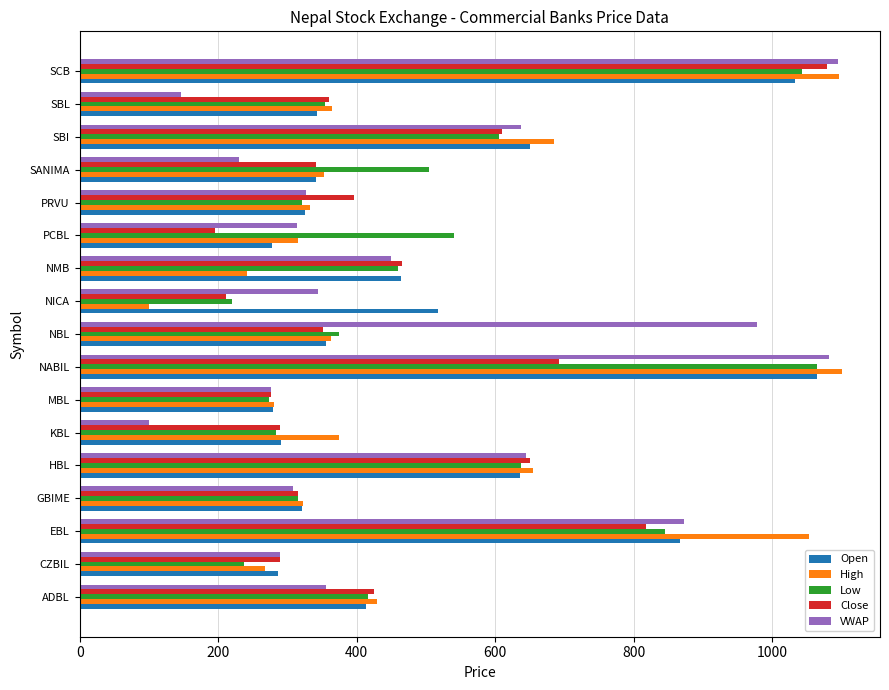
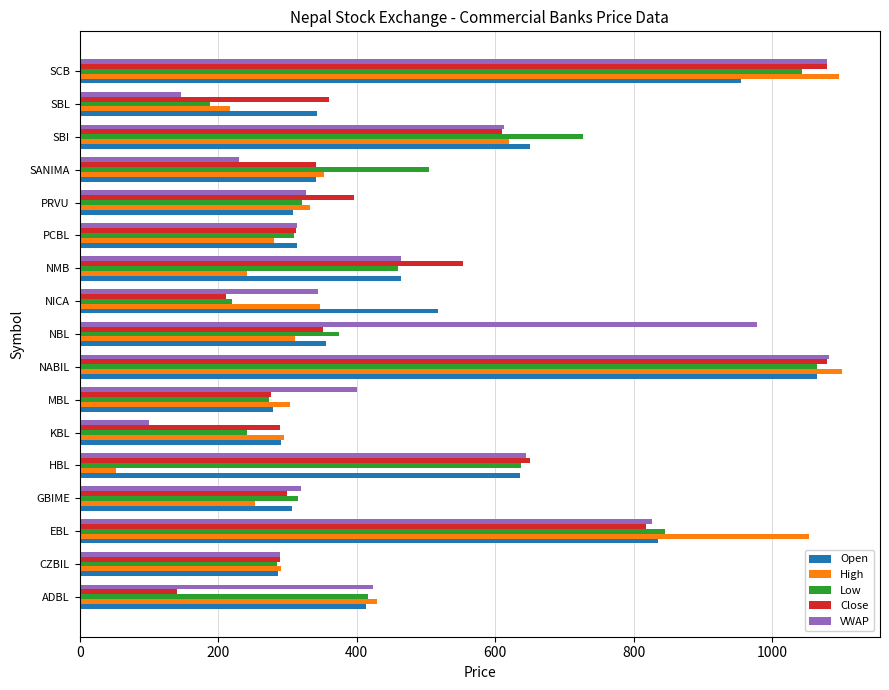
  {
    "Open": {
-     "SCB": 1030,
+     "SCB": 960,
      "SBL": 340,
      "SBI": 650,
      "SANIMA": 340,
-     "PRVU": 330,
-     "PCBL": 280,
+     "PRVU": 310,
+     "PCBL": 310,
      "NMB": 460,
      "NICA": 520,
      "NBL": 360,
      "NABIL": 1070,
      "MBL": 280,
      "KBL": 290,
      "HBL": 640,
-     "GBIME": 320,
-     "EBL": 870,
+     "GBIME": 310,
+     "EBL": 840,
      "CZBIL": 290,
      "ADBL": 410
    },
    "High": {
      "SCB": 1100,
-     "SBL": 360,
-     "SBI": 690,
+     "SBL": 220,
+     "SBI": 620,
      "SANIMA": 350,
      "PRVU": 330,
-     "PCBL": 320,
+     "PCBL": 280,
      "NMB": 240,
-     "NICA": 100,
-     "NBL": 360,
+     "NICA": 350,
+     "NBL": 310,
      "NABIL": 1100,
-     "MBL": 280,
-     "KBL": 370,
-     "HBL": 660,
-     "GBIME": 320,
+     "MBL": 300,
+     "KBL": 300,
+     "HBL": 50,
+     "GBIME": 250,
      "EBL": 1050,
-     "CZBIL": 270,
+     "CZBIL": 290,
      "ADBL": 430
    },
    "Low": {
      "SCB": 1040,
-     "SBL": 360,
-     "SBI": 610,
+     "SBL": 190,
+     "SBI": 730,
      "SANIMA": 510,
      "PRVU": 320,
-     "PCBL": 540,
+     "PCBL": 310,
      "NMB": 460,
      "NICA": 220,
      "NBL": 380,
      "NABIL": 1070,
      "MBL": 270,
-     "KBL": 280,
+     "KBL": 240,
      "HBL": 640,
      "GBIME": 320,
      "EBL": 850,
-     "CZBIL": 240,
+     "CZBIL": 290,
      "ADBL": 420
    },
    "Close": {
      "SCB": 1080,
      "SBL": 360,
      "SBI": 610,
      "SANIMA": 340,
      "PRVU": 400,
-     "PCBL": 200,
-     "NMB": 470,
+     "PCBL": 310,
+     "NMB": 550,
      "NICA": 210,
      "NBL": 350,
-     "NABIL": 690,
+     "NABIL": 1080,
      "MBL": 280,
      "KBL": 290,
      "HBL": 650,
-     "GBIME": 320,
+     "GBIME": 300,
      "EBL": 820,
      "CZBIL": 290,
-     "ADBL": 430
+     "ADBL": 140
    },
    "VWAP": {
-     "SCB": 1100,
+     "SCB": 1080,
      "SBL": 150,
-     "SBI": 640,
+     "SBI": 610,
      "SANIMA": 230,
      "PRVU": 330,
      "PCBL": 310,
-     "NMB": 450,
+     "NMB": 460,
      "NICA": 340,
      "NBL": 980,
      "NABIL": 1080,
-     "MBL": 280,
+     "MBL": 400,
      "KBL": 100,
      "HBL": 650,
-     "GBIME": 310,
-     "EBL": 870,
+     "GBIME": 320,
+     "EBL": 830,
      "CZBIL": 290,
-     "ADBL": 360
+     "ADBL": 420
    }
  }
